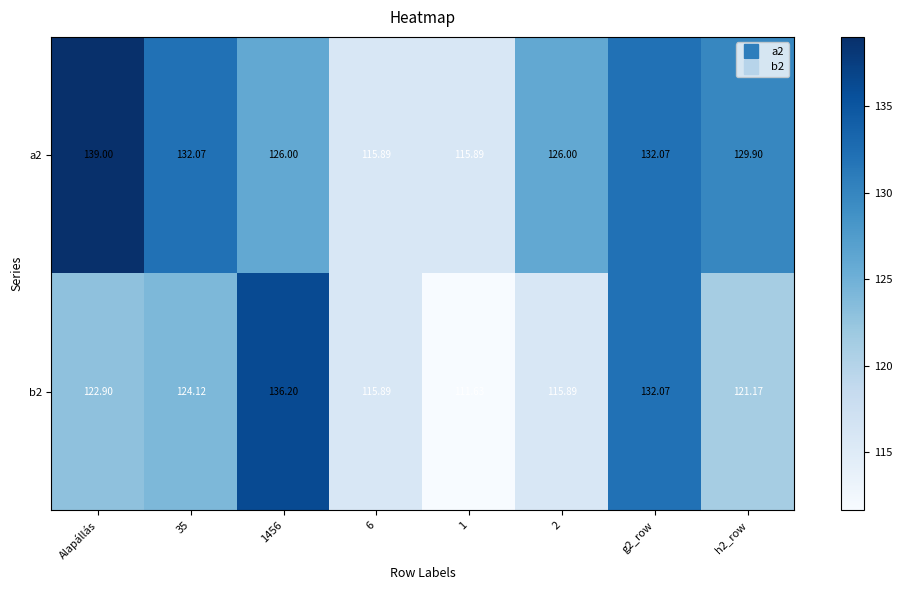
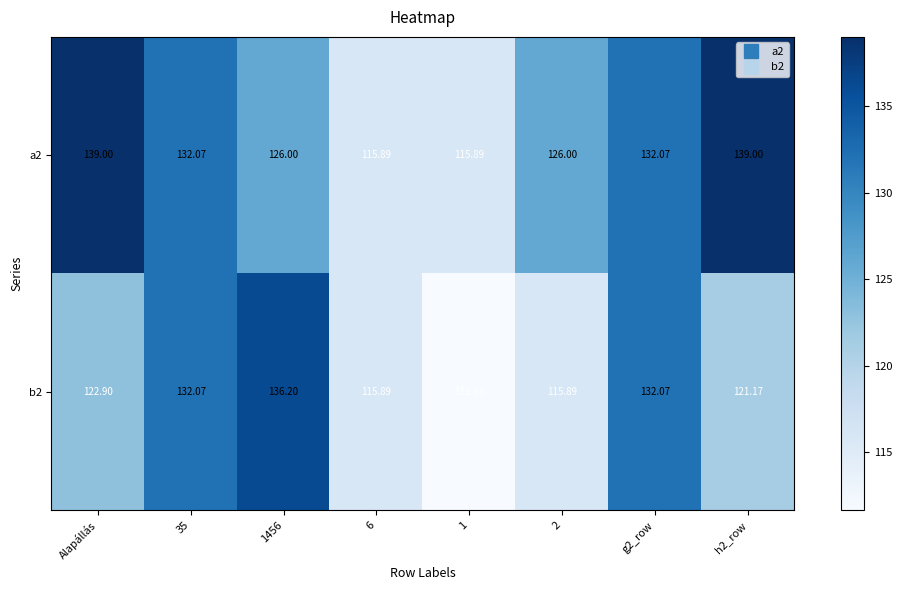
  {
    "a2": {
      "Alapállás": 139.00,
      "35": 132.07,
      "1456": 126.00,
      "2": 126.00,
      "g2_row": 132.07,
-     "h2_row": 129.90
+     "h2_row": 139.00
    },
    "b2": {
      "Alapállás": 122.90,
-     "35": 124.12,
+     "35": 132.07,
      "1456": 136.20,
      "g2_row": 132.07,
      "h2_row": 121.17
    }
  }
